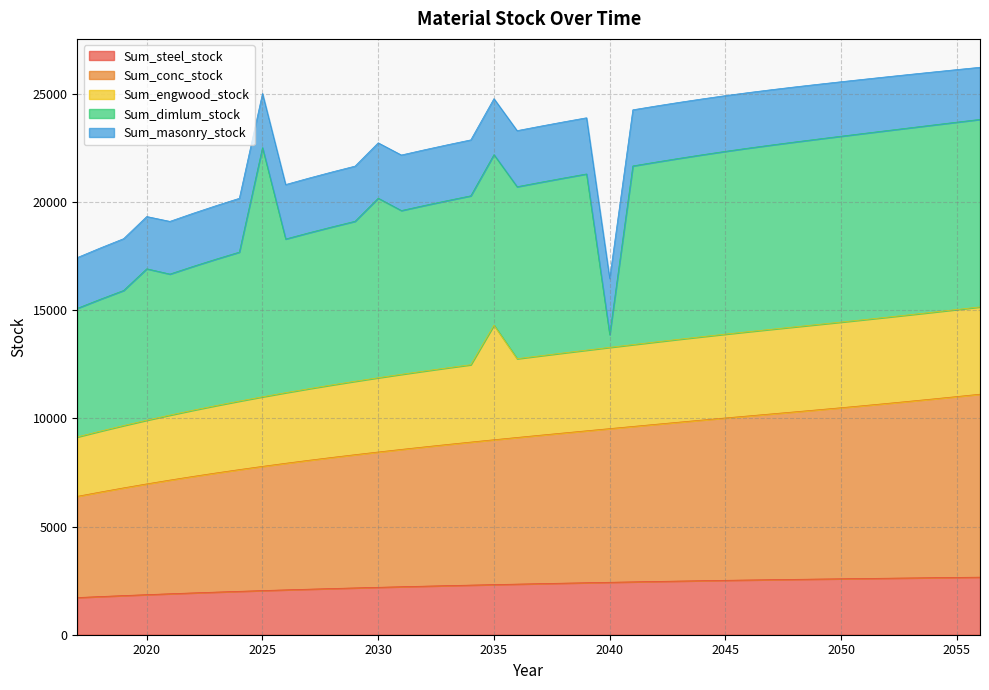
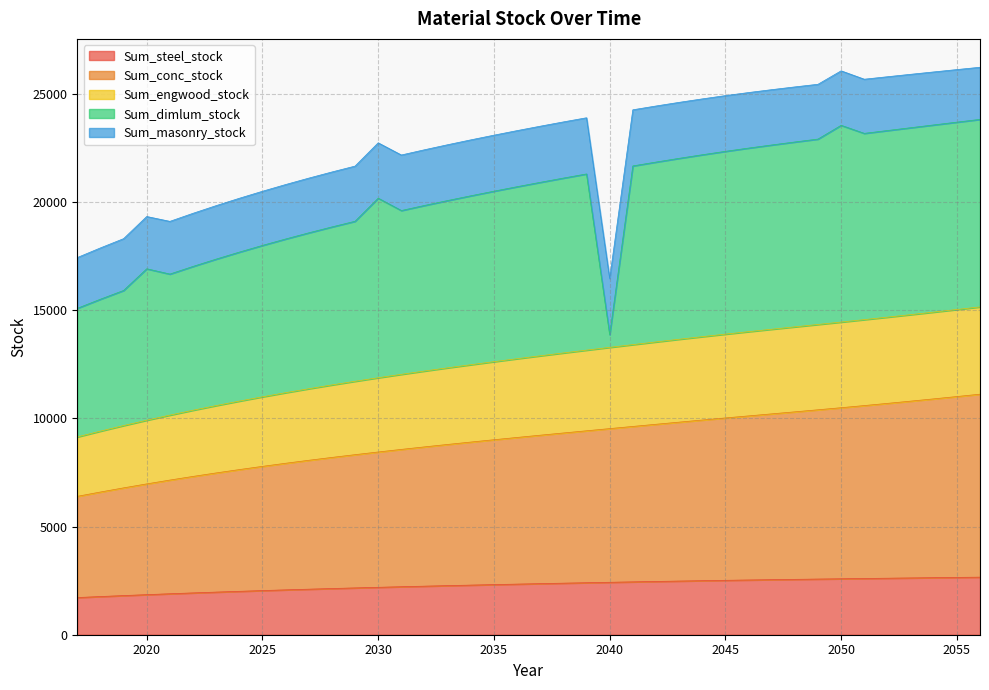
  {
    "Sum_engwood_stock": {
      "2020": 2900,
      "2025": 3200,
      "2030": 3400,
-     "2035": 5300,
+     "2035": 3600,
      "2040": 3800,
      "2045": 3900,
      "2050": 4000,
      "2055": 4000
    },
    "Sum_dimlum_stock": {
      "2020": 7000,
-     "2025": 11500,
+     "2025": 7000,
      "2030": 8300,
      "2035": 7900,
      "2040": 600,
      "2045": 8400,
-     "2050": 8600,
+     "2050": 9100,
      "2055": 8700
    },
    "Sum_masonry_stock": {
      "2020": 2400,
      "2025": 2500,
      "2030": 2600,
      "2035": 2600,
      "2040": 2600,
      "2045": 2600,
      "2050": 2500,
      "2055": 2400
    }
  }
